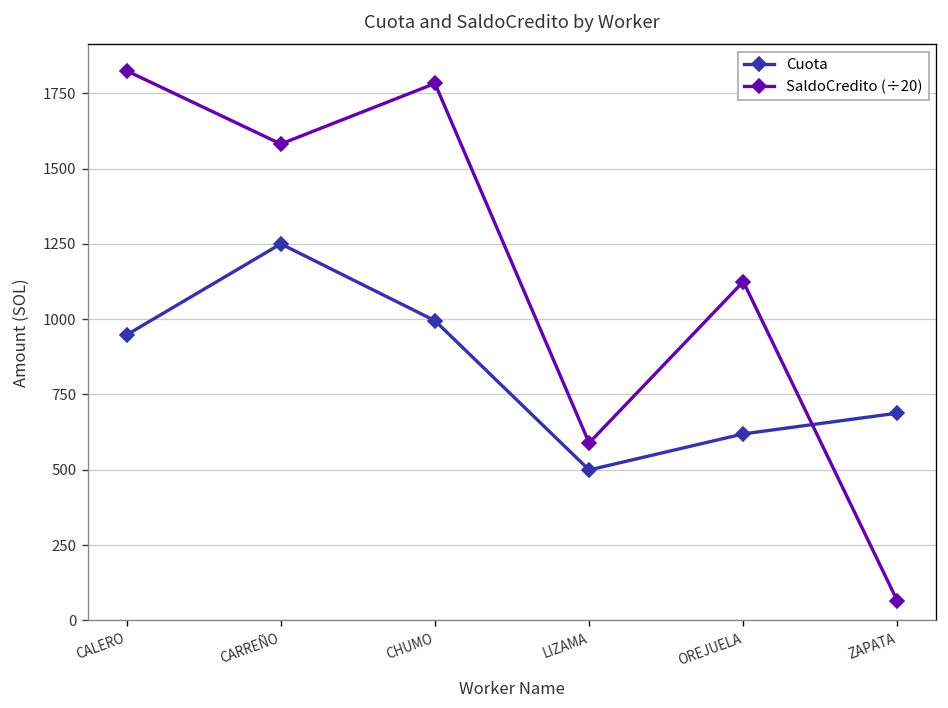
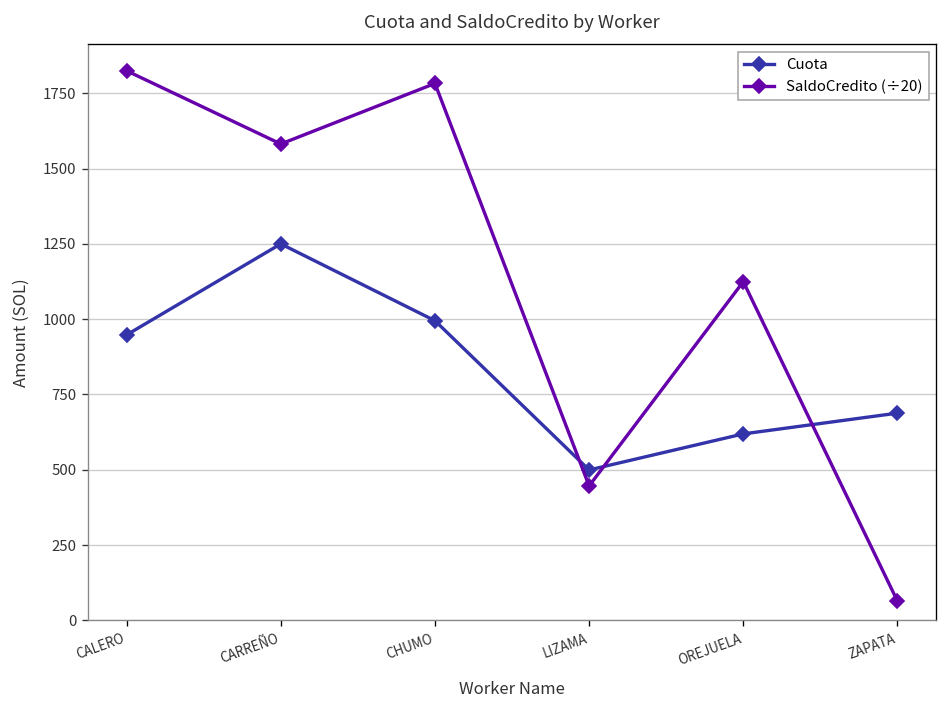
  {
    "Cuota": {
      "CALERO": 950,
      "CARREÑO": 1250,
      "CHUMO": 990,
      "LIZAMA": 500,
      "OREJUELA": 620,
      "ZAPATA": 690
    },
    "SaldoCredito (÷20)": {
      "CALERO": 1820,
      "CARREÑO": 1580,
      "CHUMO": 1780,
-     "LIZAMA": 590,
+     "LIZAMA": 450,
      "OREJUELA": 1120,
      "ZAPATA": 60
    }
  }
